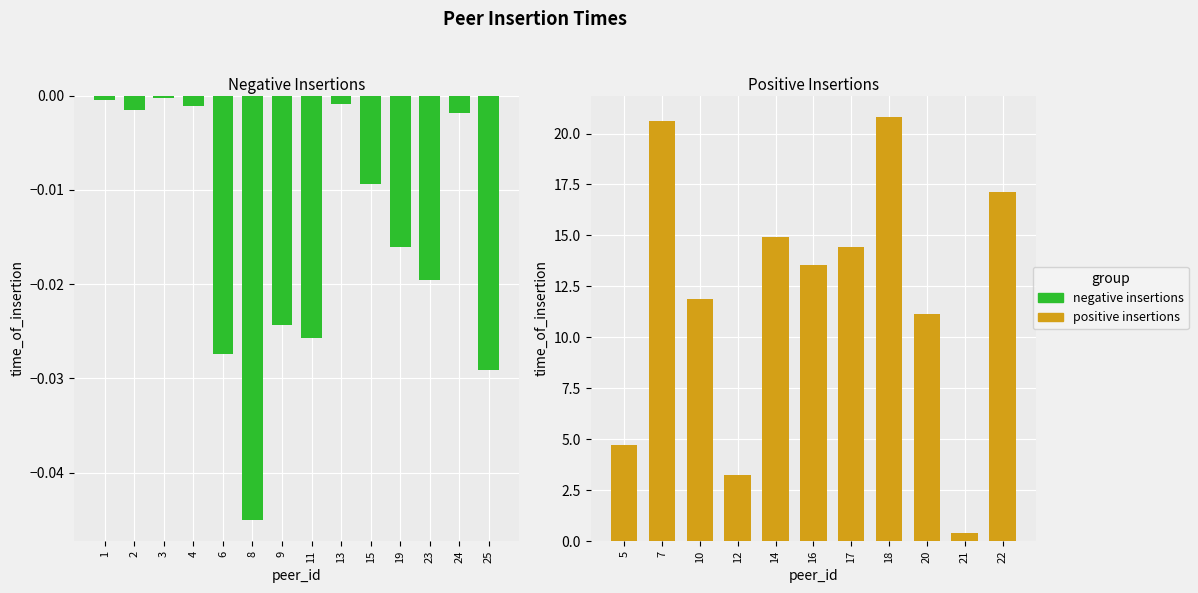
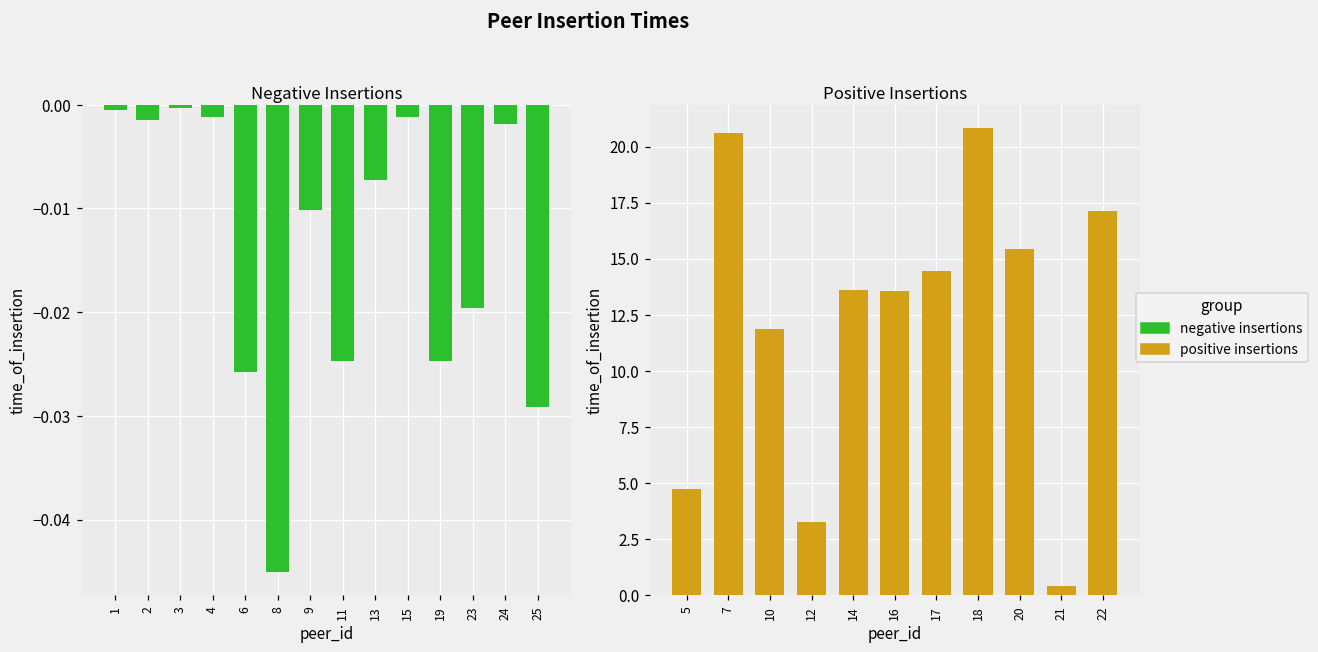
  {
    "Negative Insertions": {
      "1": 0.000,
      "2": -0.002,
      "3": 0.000,
      "4": -0.001,
-     "6": -0.027,
+     "6": -0.026,
      "8": -0.045,
-     "9": -0.024,
-     "11": -0.026,
-     "13": -0.001,
-     "15": -0.009,
-     "19": -0.016,
+     "9": -0.010,
+     "11": -0.025,
+     "13": -0.007,
+     "15": -0.001,
+     "19": -0.025,
      "23": -0.020,
      "24": -0.002,
      "25": -0.029
    },
    "Positive Insertions": {
      "5": 4.7,
      "7": 20.6,
      "10": 11.9,
      "12": 3.3,
-     "14": 14.9,
+     "14": 13.6,
      "16": 13.6,
      "17": 14.5,
      "18": 20.8,
-     "20": 11.2,
+     "20": 15.4,
      "21": 0.4,
      "22": 17.1
    }
  }
